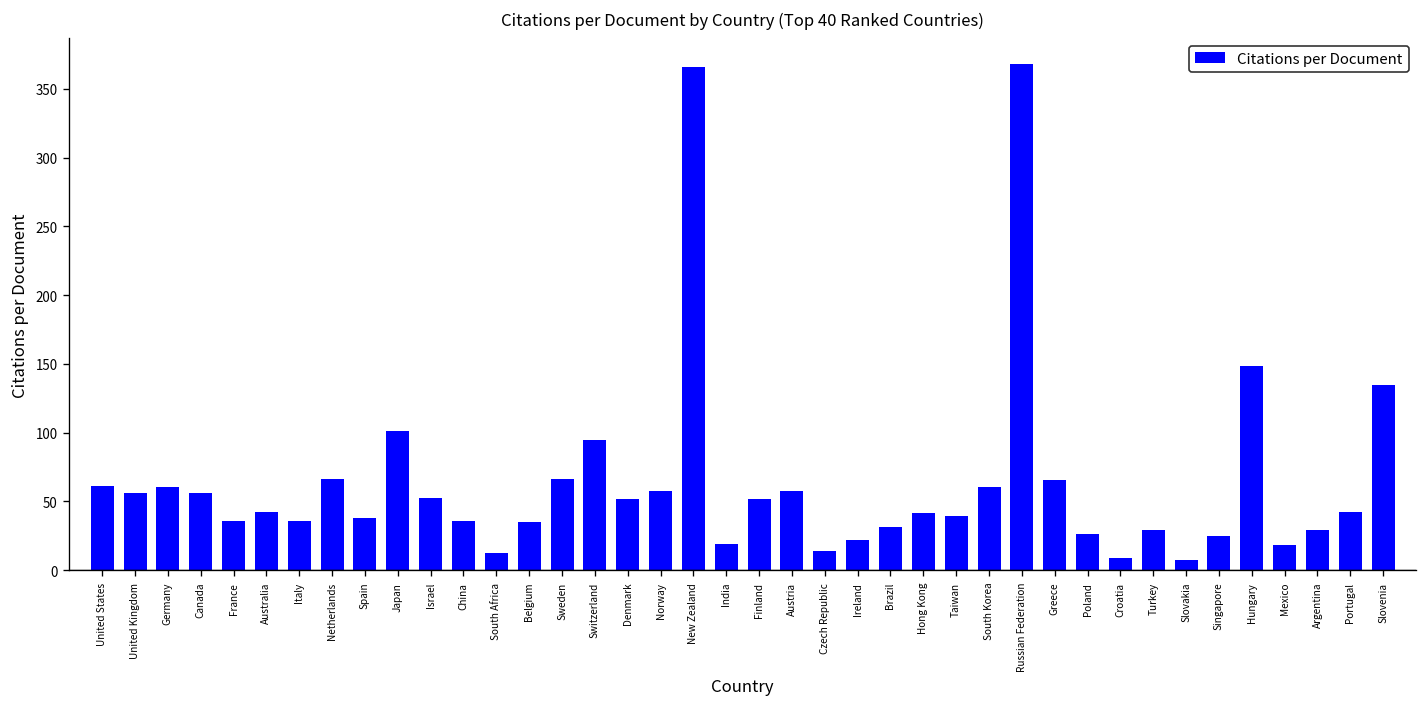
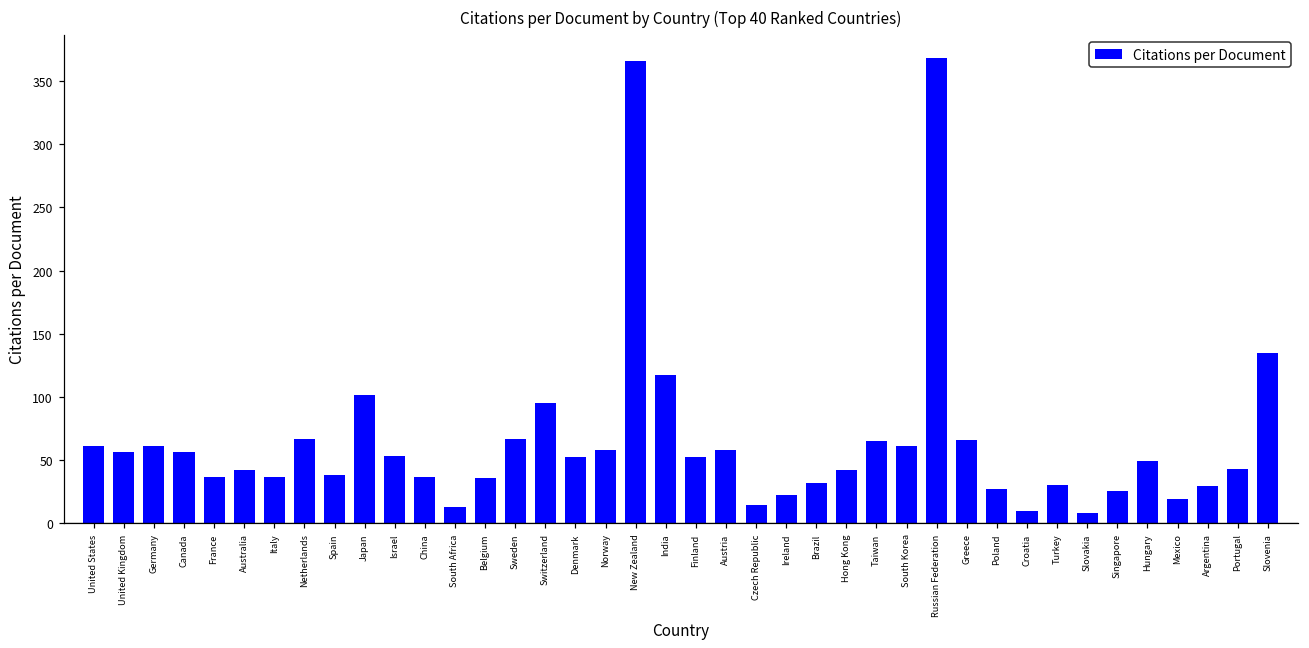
  {
    "United States": 61,
    "United Kingdom": 56,
    "Germany": 61,
    "Canada": 56,
    "France": 36,
    "Australia": 42,
    "Italy": 36,
    "Netherlands": 66,
    "Spain": 38,
    "Japan": 102,
    "Israel": 53,
    "China": 36,
    "South Africa": 13,
    "Belgium": 35,
    "Sweden": 67,
    "Switzerland": 95,
    "Denmark": 52,
    "Norway": 58,
    "New Zealand": 366,
-   "India": 19,
+   "India": 117,
    "Finland": 52,
    "Austria": 58,
    "Czech Republic": 14,
    "Ireland": 22,
    "Brazil": 31,
    "Hong Kong": 42,
-   "Taiwan": 39,
+   "Taiwan": 65,
    "South Korea": 60,
    "Russian Federation": 368,
    "Greece": 66,
    "Poland": 26,
    "Croatia": 9,
    "Turkey": 29,
    "Slovakia": 7,
    "Singapore": 25,
-   "Hungary": 149,
+   "Hungary": 49,
    "Mexico": 19,
    "Argentina": 29,
    "Portugal": 42,
    "Slovenia": 135
  }
